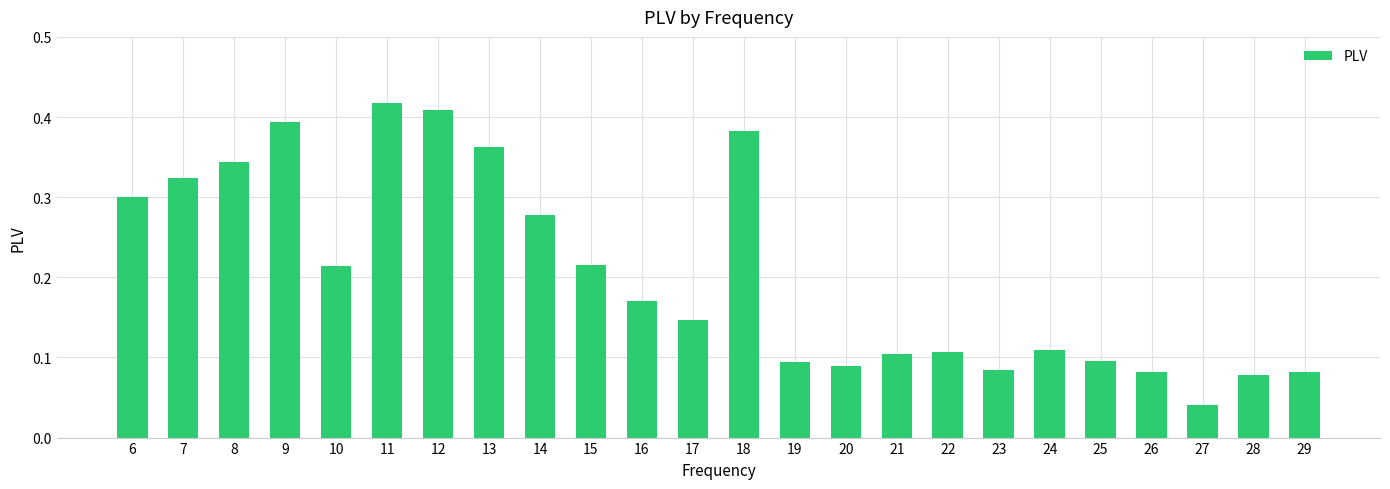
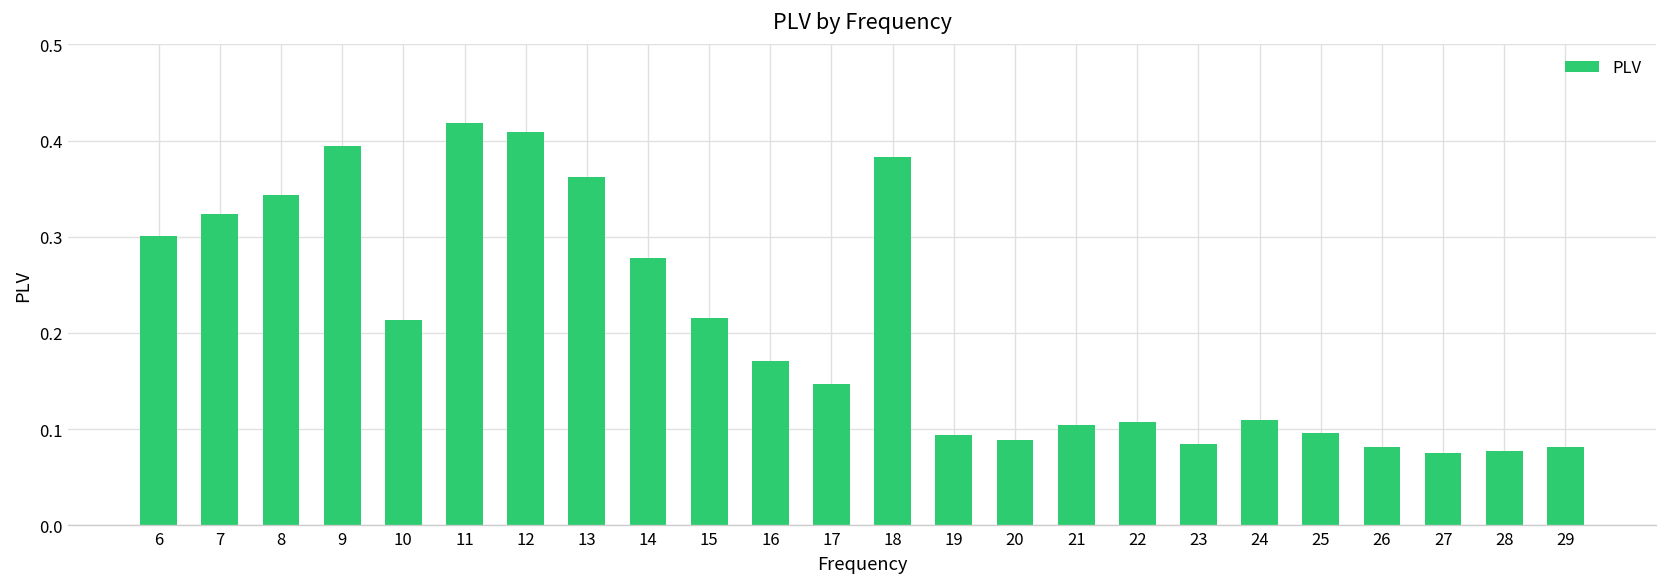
  {
    "6": 0.30,
    "7": 0.32,
    "8": 0.34,
    "9": 0.39,
    "10": 0.21,
    "11": 0.42,
    "12": 0.41,
    "13": 0.36,
    "14": 0.28,
    "15": 0.22,
    "16": 0.17,
    "17": 0.15,
    "18": 0.38,
    "19": 0.09,
    "20": 0.09,
    "21": 0.10,
    "22": 0.11,
    "23": 0.08,
    "24": 0.11,
    "25": 0.10,
    "26": 0.08,
-   "27": 0.04,
+   "27": 0.08,
    "28": 0.08,
    "29": 0.08
  }
